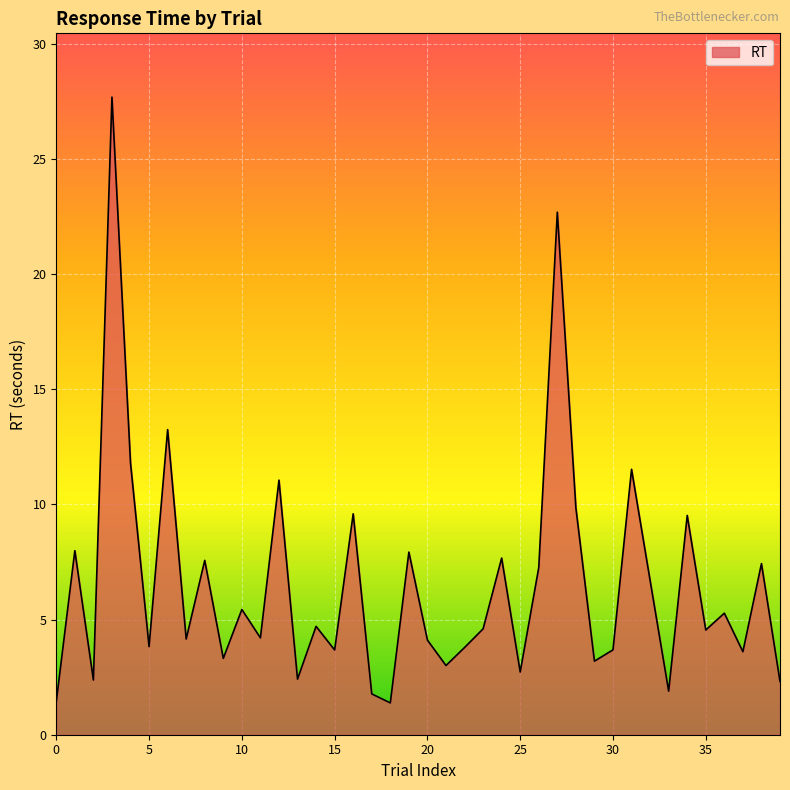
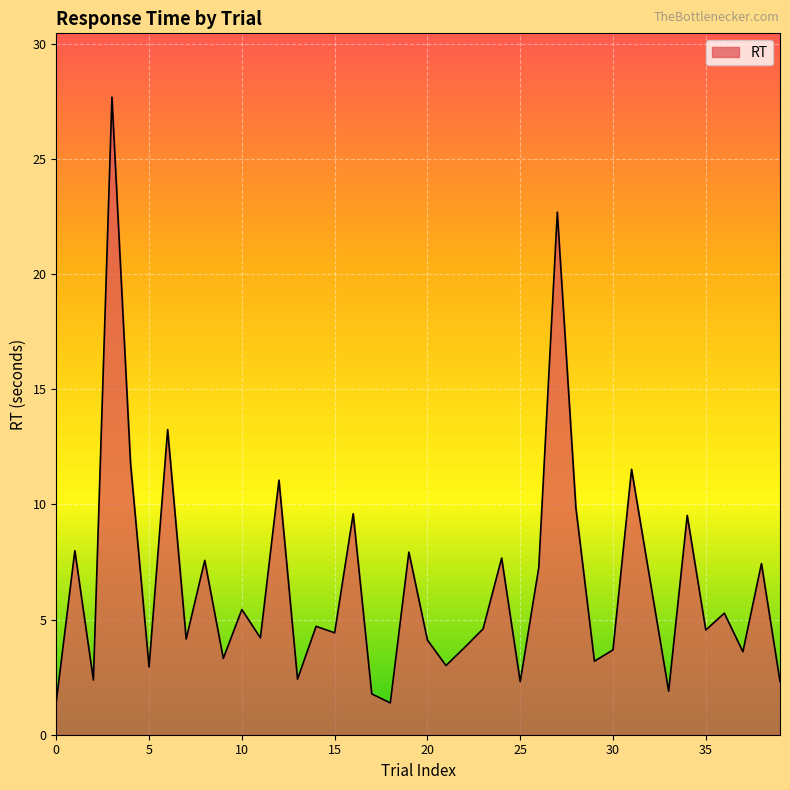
  {
    "0": 1.4,
-   "5": 3.8,
+   "5": 2.9,
    "10": 5.4,
-   "15": 3.7,
+   "15": 4.4,
    "20": 4.1,
-   "25": 2.7,
+   "25": 2.3,
    "30": 3.7,
    "35": 4.5
  }
